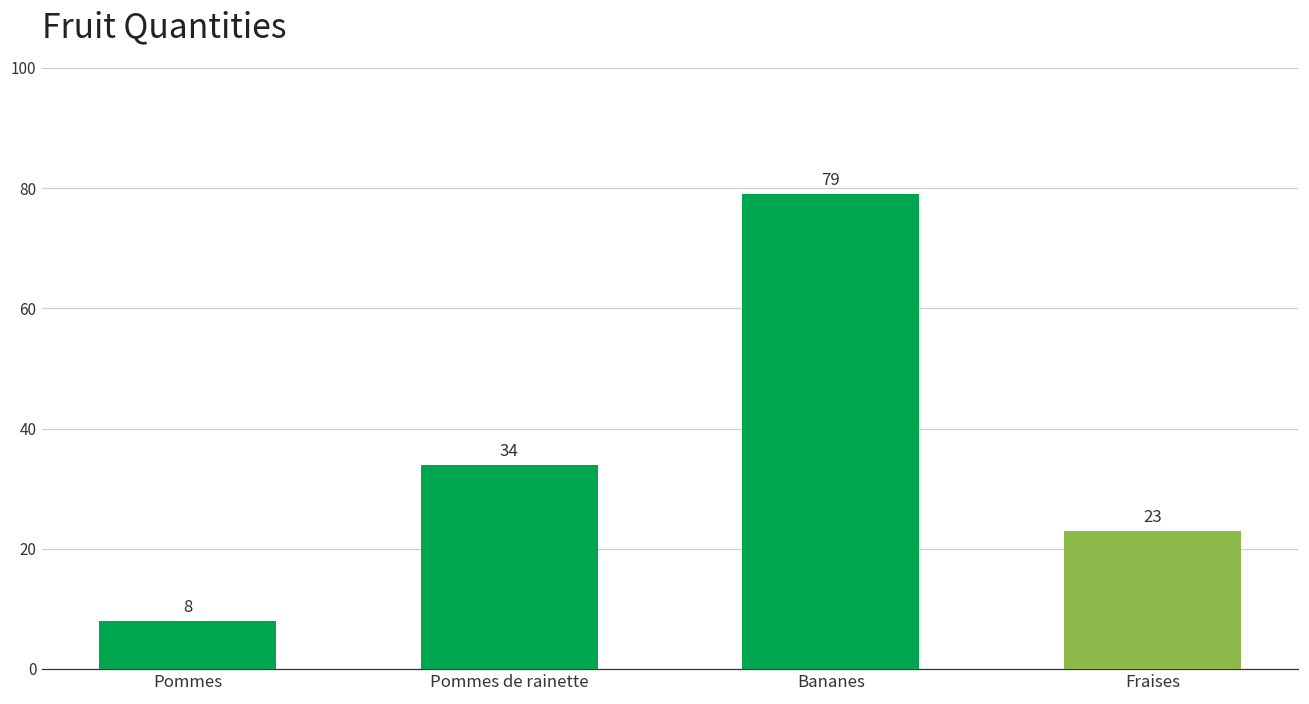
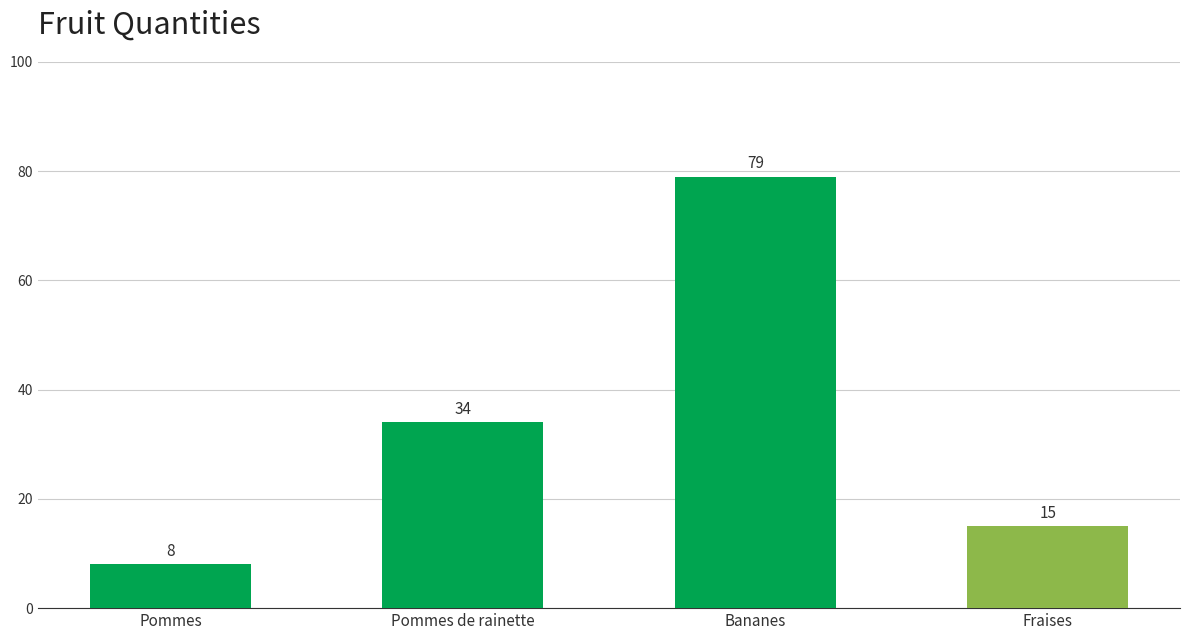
  {
    "Pommes": 8,
    "Pommes de rainette": 34,
    "Bananes": 79,
-   "Fraises": 23
+   "Fraises": 15
  }
